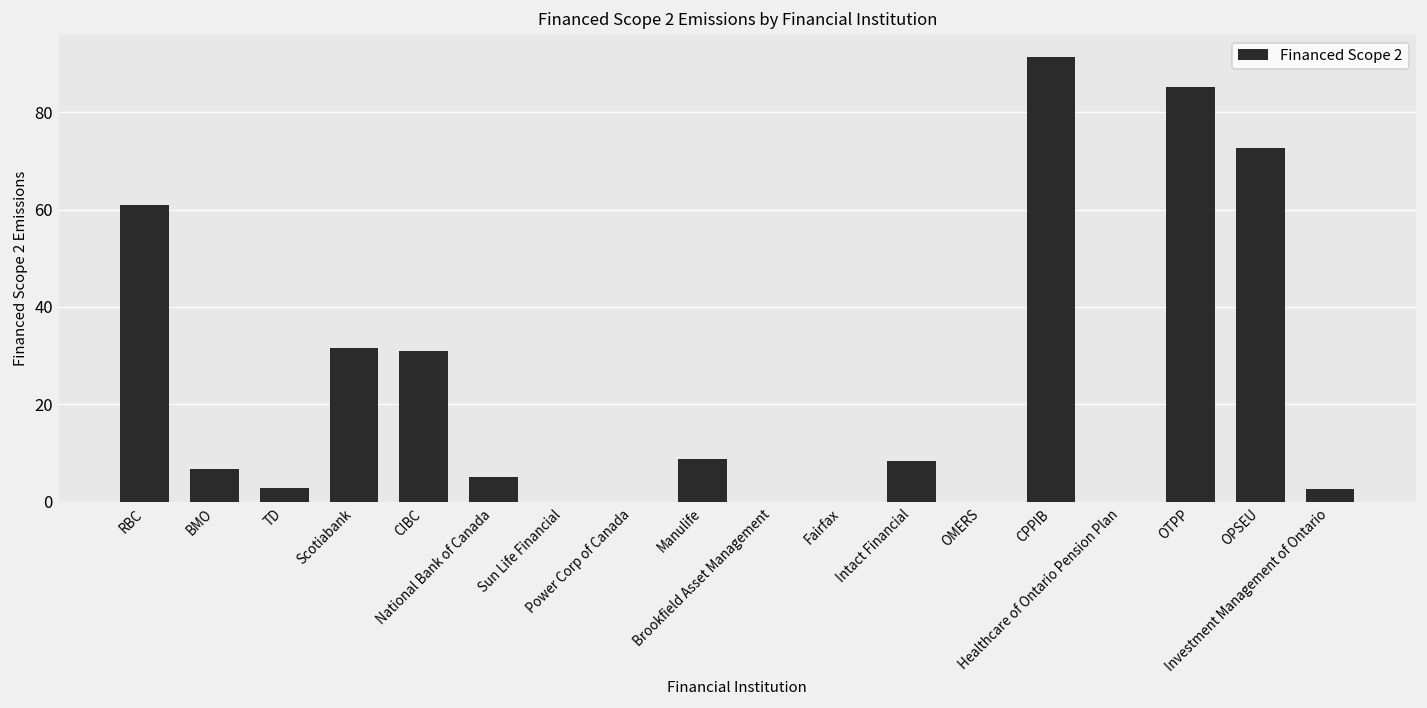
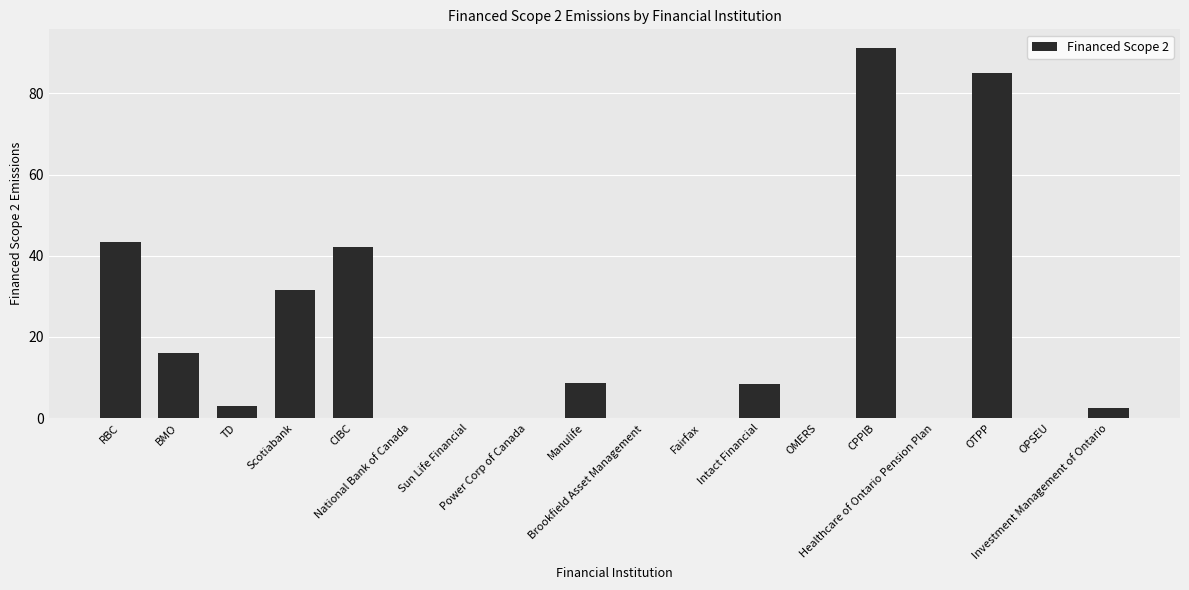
  {
-   "RBC": 61,
-   "BMO": 7,
+   "RBC": 44,
+   "BMO": 16,
    "TD": 3,
    "Scotiabank": 32,
-   "CIBC": 31,
-   "National Bank of Canada": 5,
+   "CIBC": 42,
+   "National Bank of Canada": 0,
    "Power Corp of Canada": 0,
    "Manulife": 9,
    "Brookfield Asset Management": 0,
    "Fairfax": 0,
    "Intact Financial": 8,
    "OMERS": 0,
    "CPPIB": 91,
    "OTPP": 85,
-   "OPSEU": 73,
+   "OPSEU": 0,
    "Investment Management of Ontario": 3
  }
